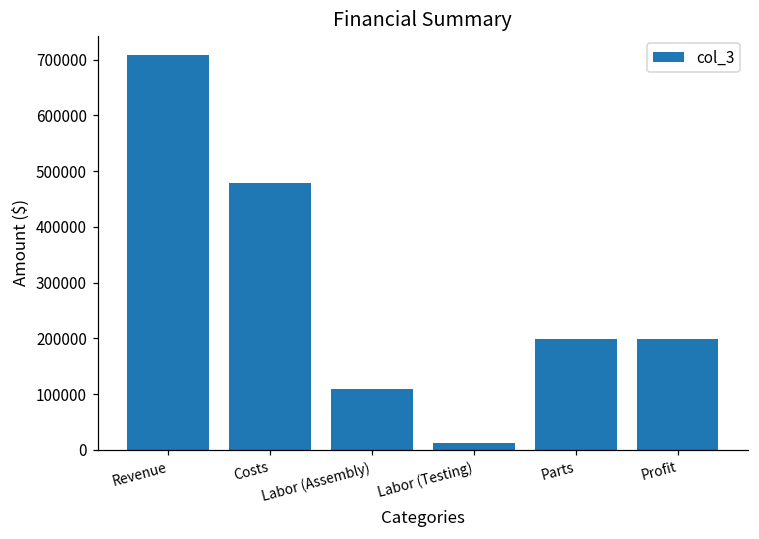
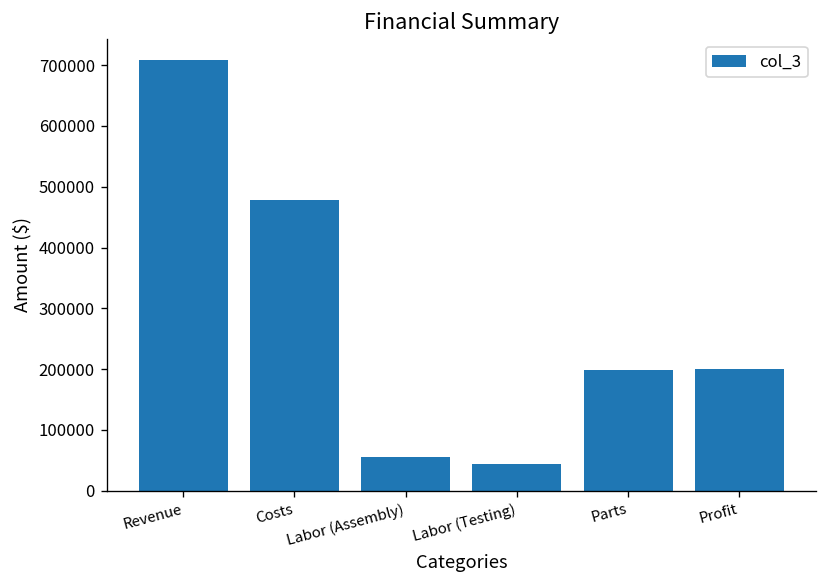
  {
    "Revenue": 710000,
    "Costs": 480000,
-   "Labor (Assembly)": 110000,
-   "Labor (Testing)": 10000,
+   "Labor (Assembly)": 60000,
+   "Labor (Testing)": 40000,
    "Parts": 200000,
    "Profit": 200000
  }
